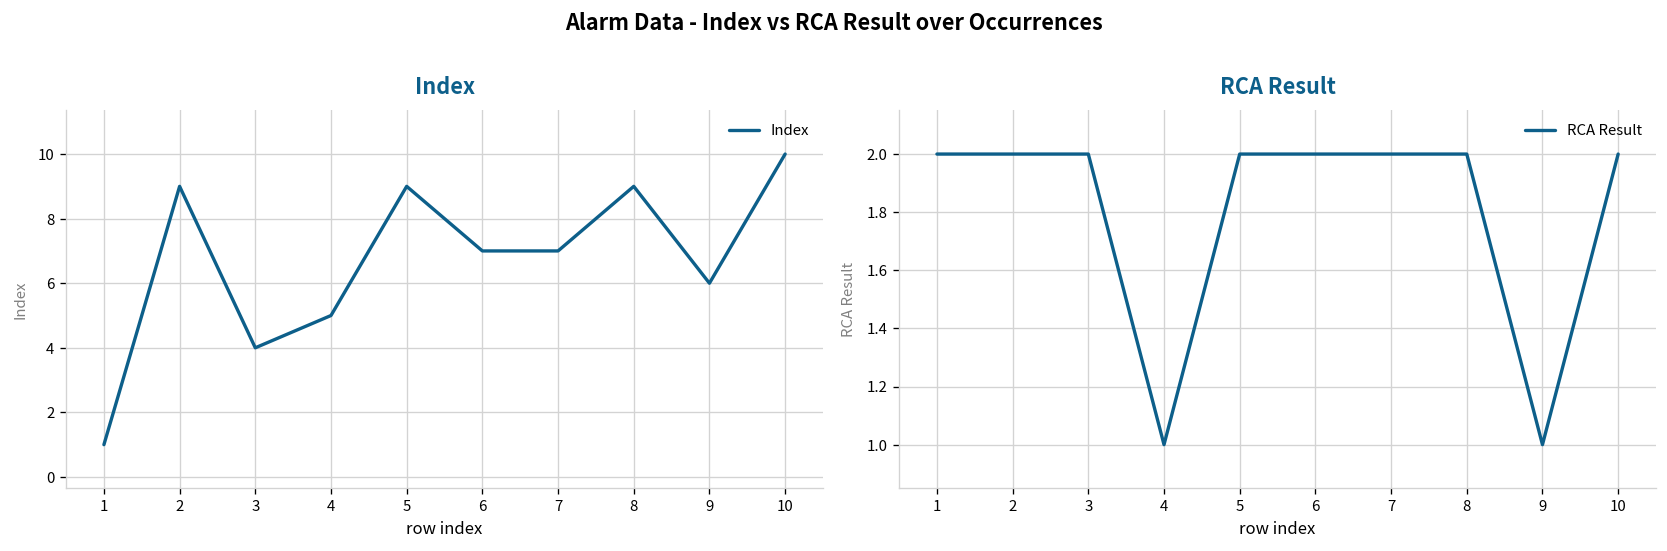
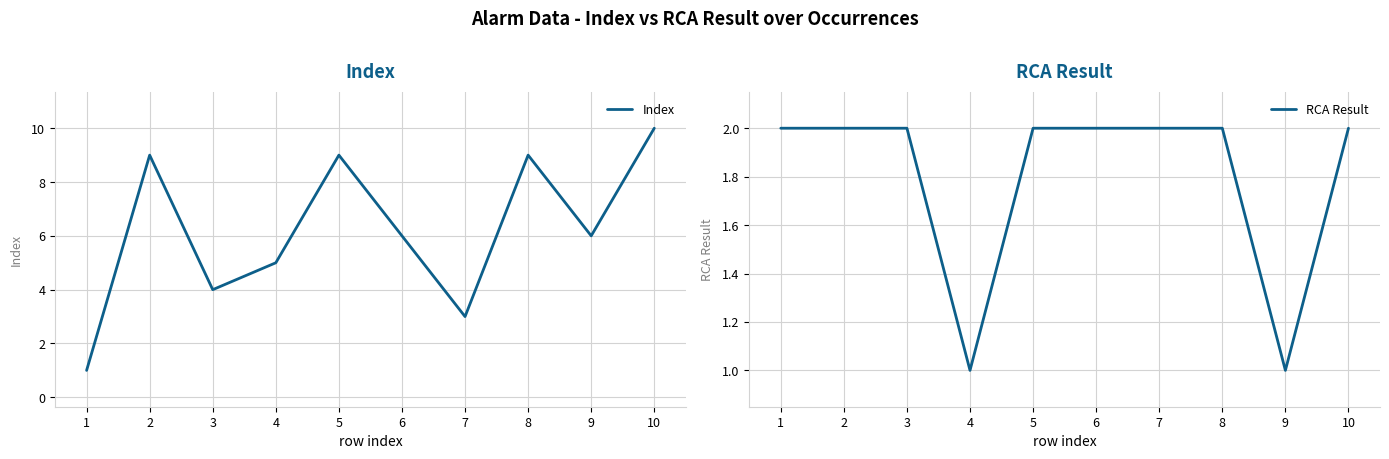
  {
    "Index": {
      "1": 1,
      "2": 9,
      "3": 4,
      "4": 5,
      "5": 9,
-     "6": 7,
-     "7": 7,
+     "6": 6,
+     "7": 3,
      "8": 9,
      "9": 6,
      "10": 10
    },
    "RCA Result": {
      "1": 2.00,
      "2": 2.00,
      "3": 2.00,
      "4": 1.00,
      "5": 2.00,
      "6": 2.00,
      "7": 2.00,
      "8": 2.00,
      "9": 1.00,
      "10": 2.00
    }
  }
